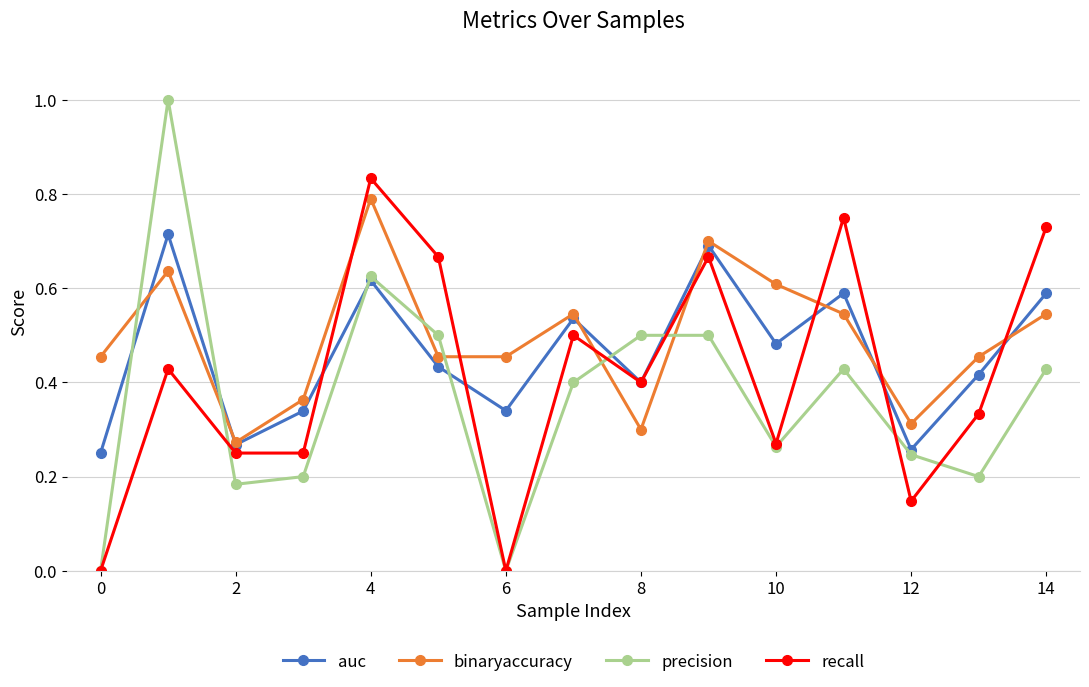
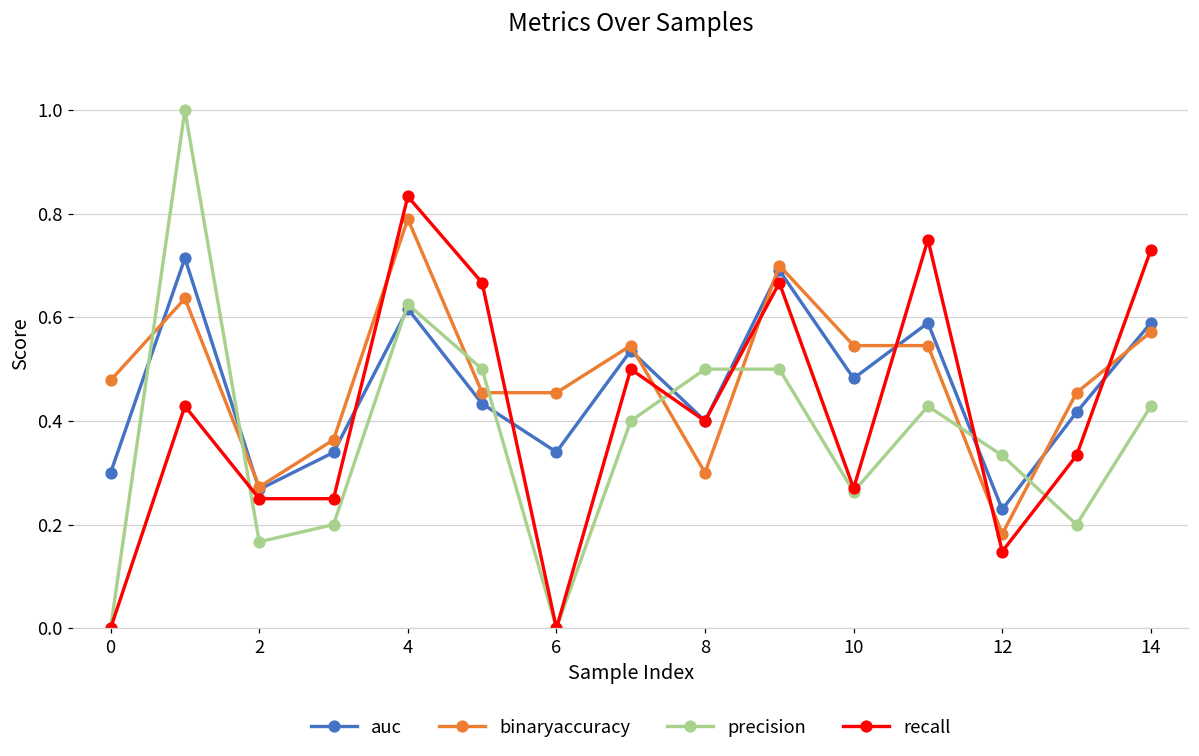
  {
    "auc": {
-     "0": 0.25,
+     "0": 0.30,
      "4": 0.62,
      "6": 0.34,
      "10": 0.48,
-     "12": 0.26,
+     "12": 0.23,
      "14": 0.59
    },
    "binaryaccuracy": {
-     "0": 0.45,
+     "0": 0.48,
      "4": 0.79,
      "6": 0.45,
      "8": 0.30,
-     "10": 0.61,
-     "12": 0.31,
-     "14": 0.55
+     "10": 0.55,
+     "12": 0.18,
+     "14": 0.57
    },
    "precision": {
-     "2": 0.18,
+     "2": 0.17,
      "4": 0.63,
      "8": 0.50,
      "10": 0.26,
-     "12": 0.25,
+     "12": 0.33,
      "14": 0.43
    },
    "recall": {
      "2": 0.25,
      "4": 0.83,
      "10": 0.27,
      "12": 0.15,
      "14": 0.73
    }
  }
